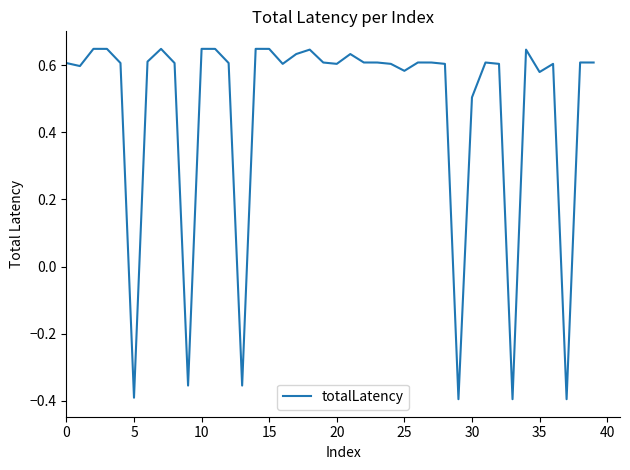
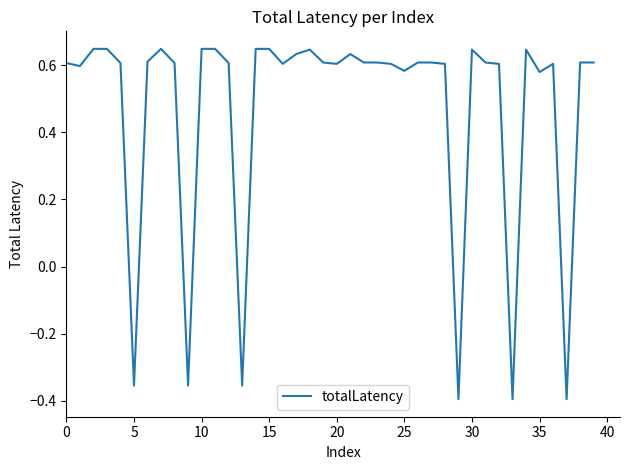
  {
    "0": 0.61,
-   "5": -0.39,
+   "5": -0.35,
    "10": 0.65,
    "15": 0.65,
    "20": 0.60,
    "25": 0.58,
-   "30": 0.50,
+   "30": 0.65,
    "35": 0.58
  }
